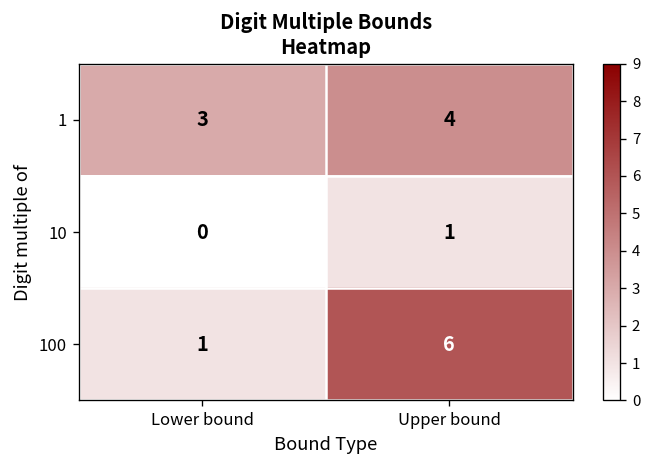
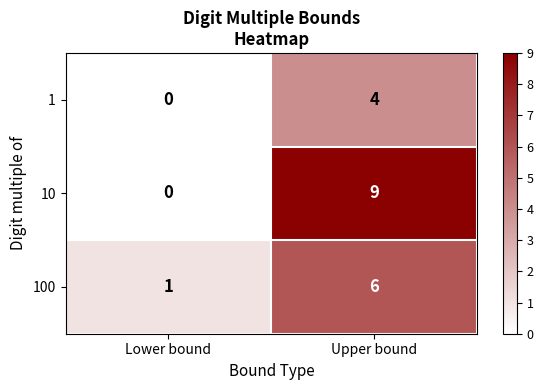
  {
    "1": {
-     "Lower bound": 3,
+     "Lower bound": 0,
      "Upper bound": 4
    },
    "10": {
      "Lower bound": 0,
-     "Upper bound": 1
+     "Upper bound": 9
    },
    "100": {
      "Lower bound": 1,
      "Upper bound": 6
    }
  }
